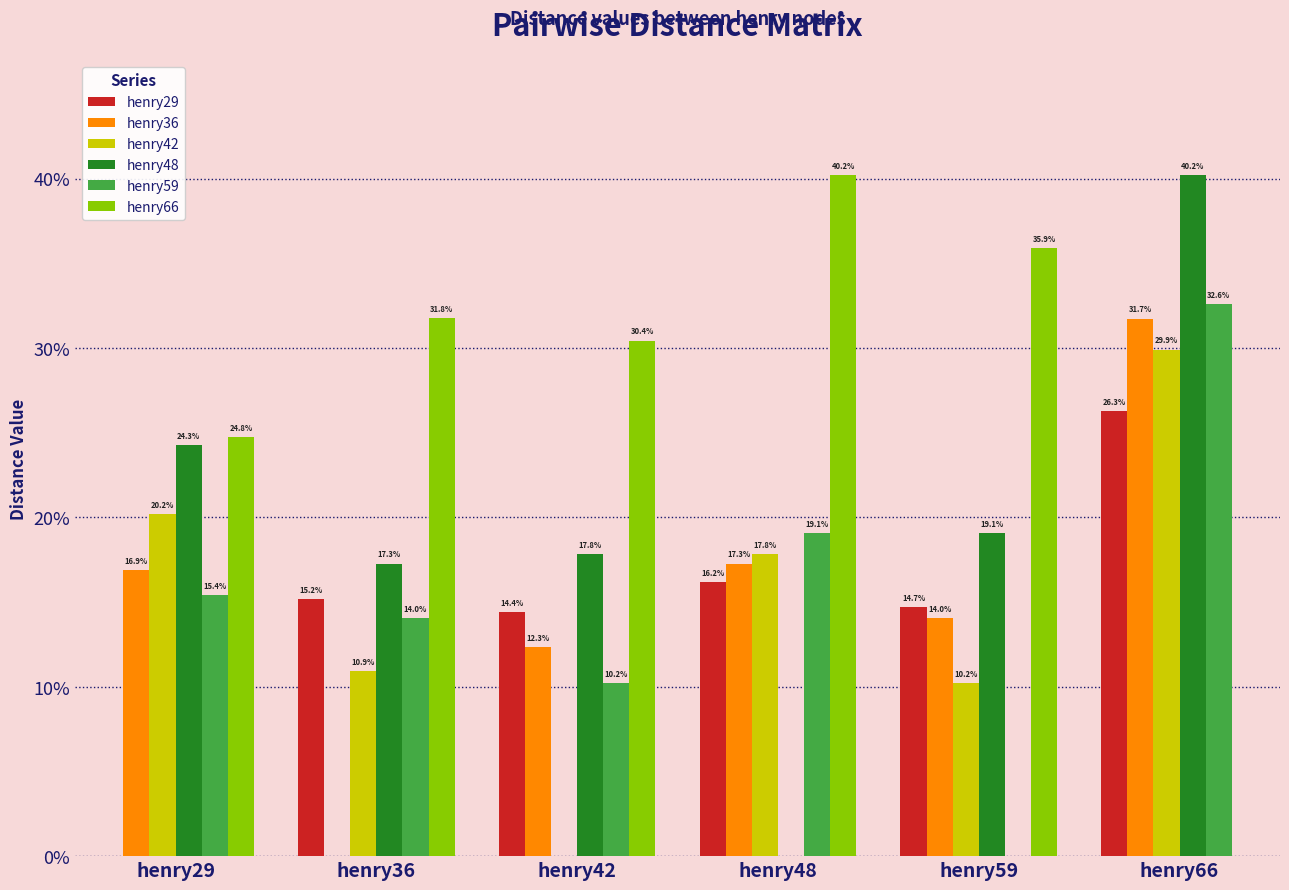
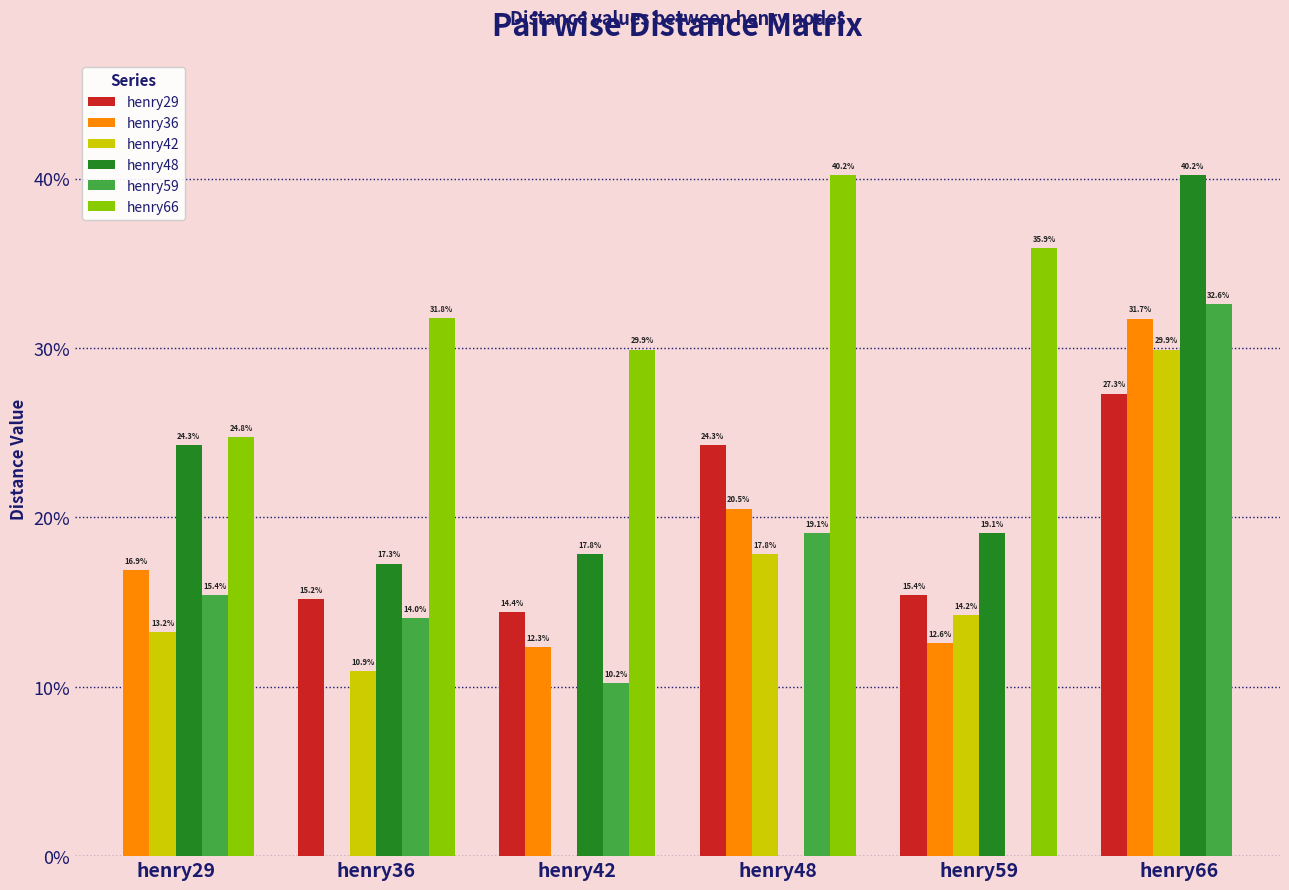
  {
    "henry29": {
      "henry36": "15.2%",
      "henry42": "14.4%",
-     "henry48": "16.2%",
-     "henry59": "14.7%",
-     "henry66": "26.3%"
+     "henry48": "24.3%",
+     "henry59": "15.4%",
+     "henry66": "27.3%"
    },
    "henry36": {
      "henry29": "16.9%",
      "henry42": "12.3%",
-     "henry48": "17.3%",
-     "henry59": "14.0%",
+     "henry48": "20.5%",
+     "henry59": "12.6%",
      "henry66": "31.7%"
    },
    "henry42": {
-     "henry29": "20.2%",
+     "henry29": "13.2%",
      "henry36": "10.9%",
      "henry48": "17.8%",
-     "henry59": "10.2%",
+     "henry59": "14.2%",
      "henry66": "29.9%"
    },
    "henry66": {
      "henry29": "24.8%",
      "henry36": "31.8%",
-     "henry42": "30.4%",
+     "henry42": "29.9%",
      "henry48": "40.2%",
      "henry59": "35.9%"
    }
  }
